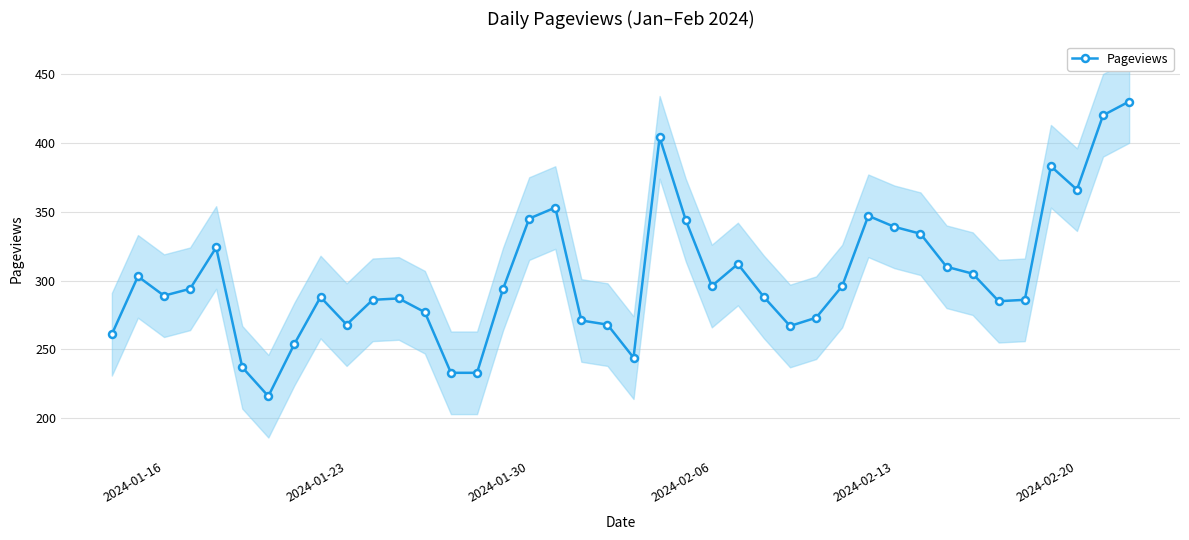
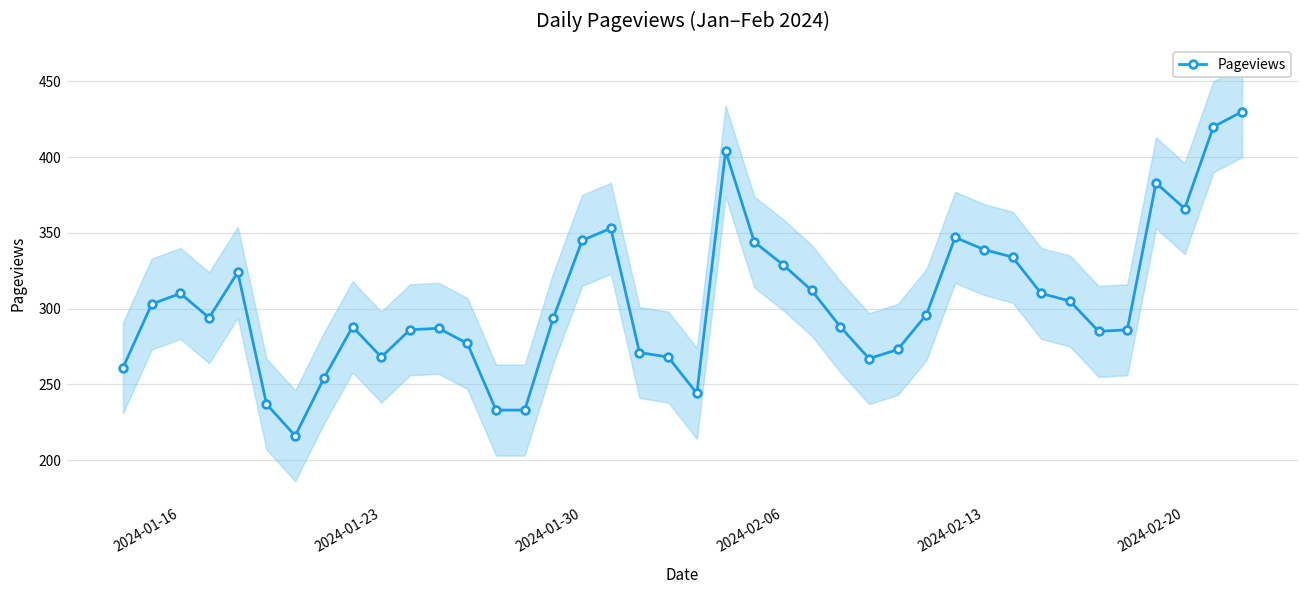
  {
    "Pageviews": {
-     "2024-01-16": 289,
+     "2024-01-16": 310,
      "2024-01-23": 268,
      "2024-01-30": 345,
-     "2024-02-06": 296,
+     "2024-02-06": 329,
      "2024-02-13": 339,
      "2024-02-20": 366
    }
  }
